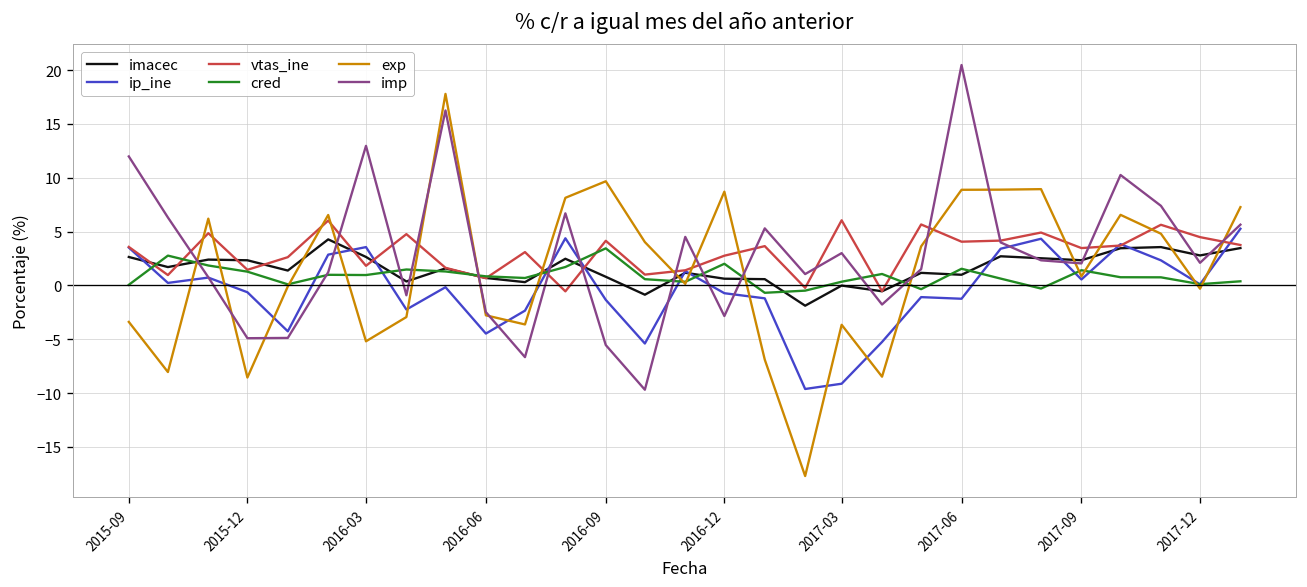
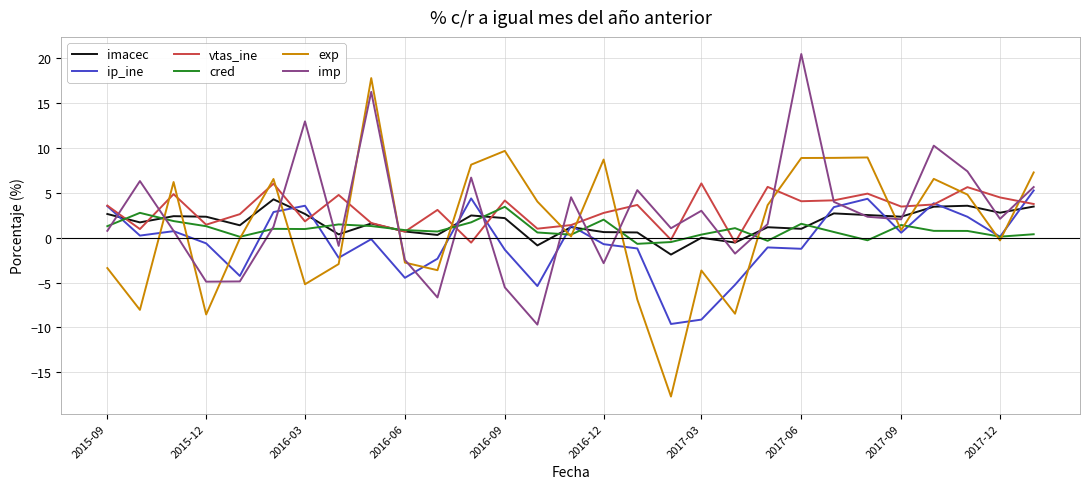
  {
    "imacec": {
      "2015-09": 3,
      "2015-12": 2,
      "2016-03": 3,
-     "2016-09": 1,
+     "2016-09": 2,
      "2016-12": 1,
      "2017-03": 0,
      "2017-06": 1,
      "2017-09": 2,
      "2017-12": 3
    },
    "ip_ine": {
      "2015-12": -1,
      "2016-03": 4,
      "2016-06": -4,
      "2016-09": -1,
      "2016-12": -1,
      "2017-03": -9,
      "2017-06": -1,
      "2017-09": 1
    },
    "vtas_ine": {
      "2016-03": 2,
      "2016-09": 4,
      "2016-12": 3,
      "2017-03": 6,
      "2017-06": 4,
      "2017-09": 3,
      "2017-12": 4
    },
    "cred": {
-     "2015-09": 0,
+     "2015-09": 1,
      "2016-03": 1,
      "2016-09": 3,
      "2016-12": 2,
      "2017-03": 0,
      "2017-06": 2,
      "2017-09": 1
    },
    "exp": {
      "2015-09": -3,
      "2015-12": -9,
      "2016-03": -5,
      "2016-06": -3,
      "2016-09": 10,
      "2016-12": 9,
      "2017-03": -4,
      "2017-06": 9,
      "2017-09": 1,
      "2017-12": 0
    },
    "imp": {
-     "2015-09": 12,
+     "2015-09": 1,
      "2015-12": -5,
      "2016-03": 13,
      "2016-06": -2,
      "2016-09": -6,
      "2016-12": -3,
      "2017-03": 3,
      "2017-06": 20,
      "2017-09": 2,
      "2017-12": 2
    }
  }
